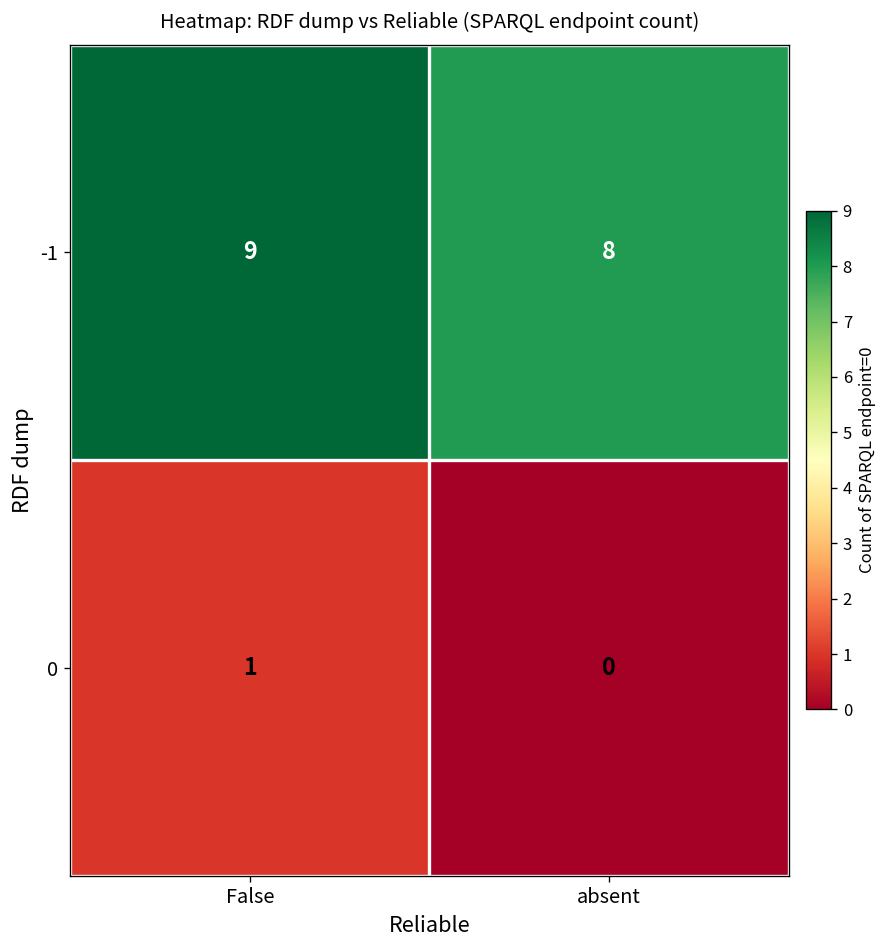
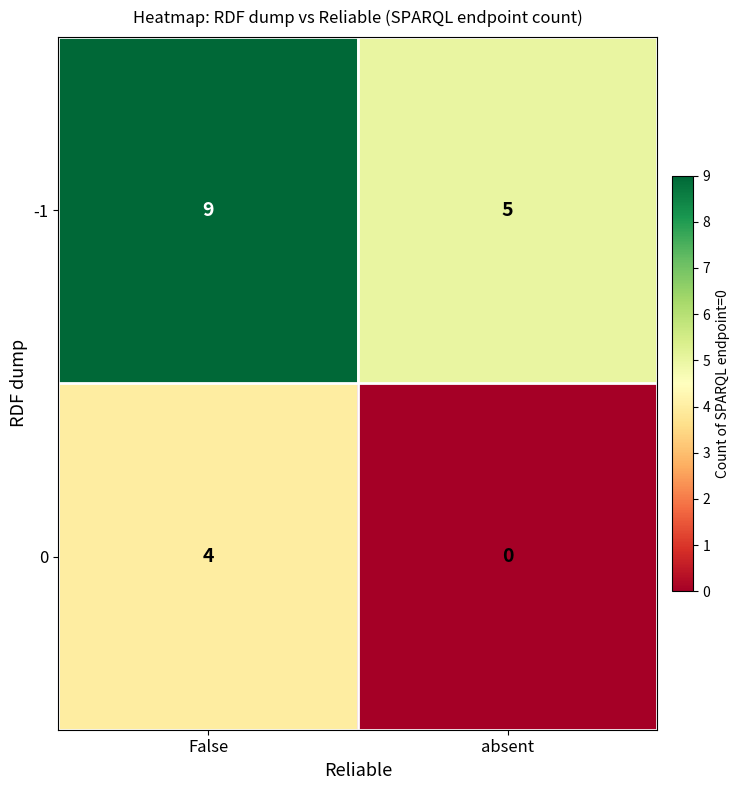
  {
    "-1": {
      "False": 9,
-     "absent": 8
+     "absent": 5
    },
    "0": {
-     "False": 1,
+     "False": 4,
      "absent": 0
    }
  }
